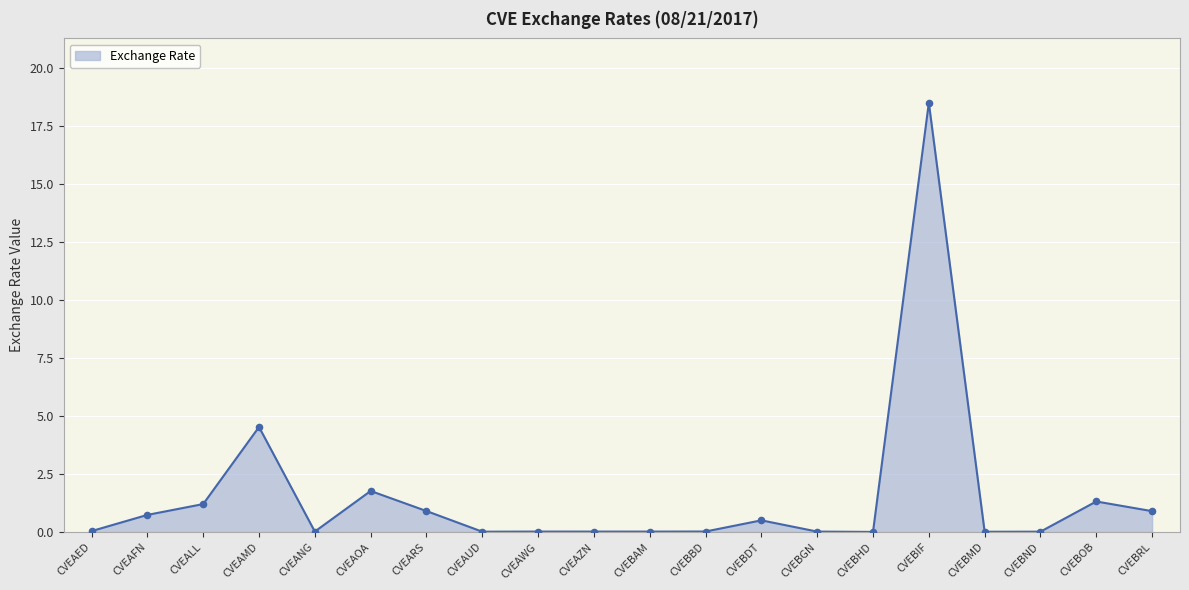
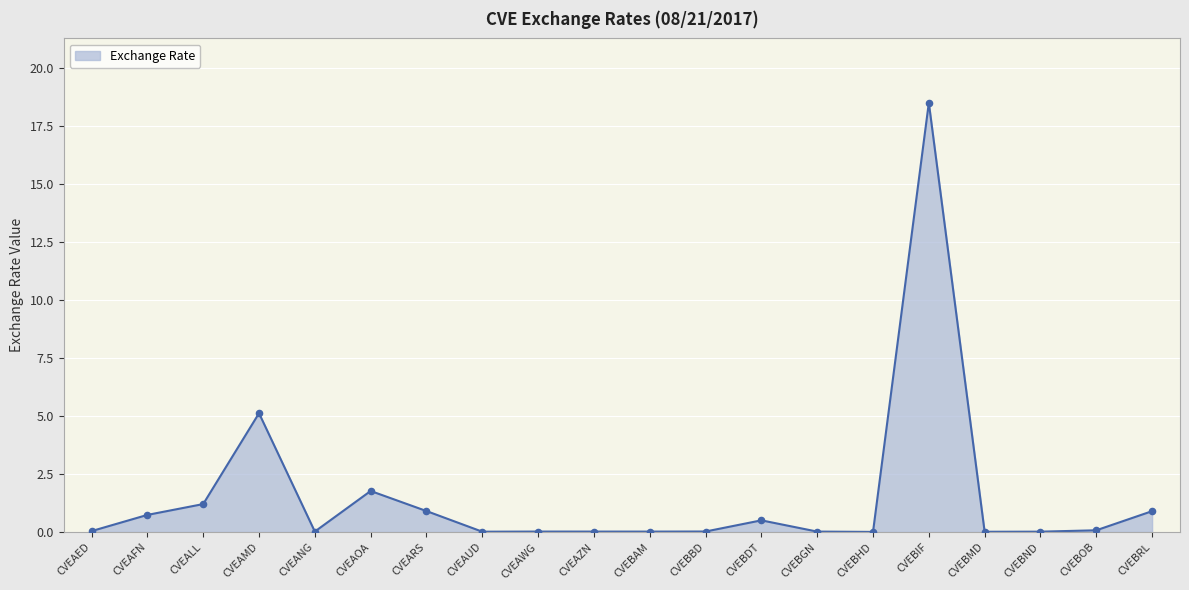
  {
    "CVEAED": 0.0,
    "CVEAFN": 0.7,
    "CVEALL": 1.2,
-   "CVEAMD": 4.5,
+   "CVEAMD": 5.1,
    "CVEANG": 0.0,
    "CVEAOA": 1.8,
    "CVEARS": 0.9,
    "CVEAUD": 0.0,
    "CVEAWG": 0.0,
    "CVEAZN": 0.0,
    "CVEBAM": 0.0,
    "CVEBBD": 0.0,
    "CVEBDT": 0.5,
    "CVEBGN": 0.0,
    "CVEBHD": 0.0,
    "CVEBIF": 18.5,
    "CVEBMD": 0.0,
    "CVEBND": 0.0,
-   "CVEBOB": 1.3,
+   "CVEBOB": 0.1,
    "CVEBRL": 0.9
  }
